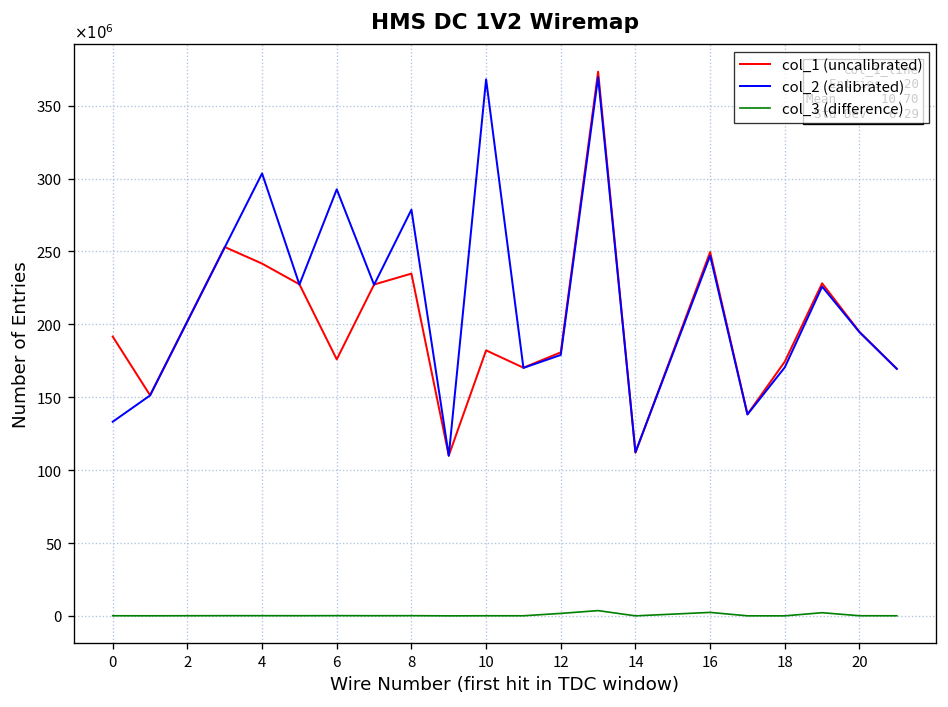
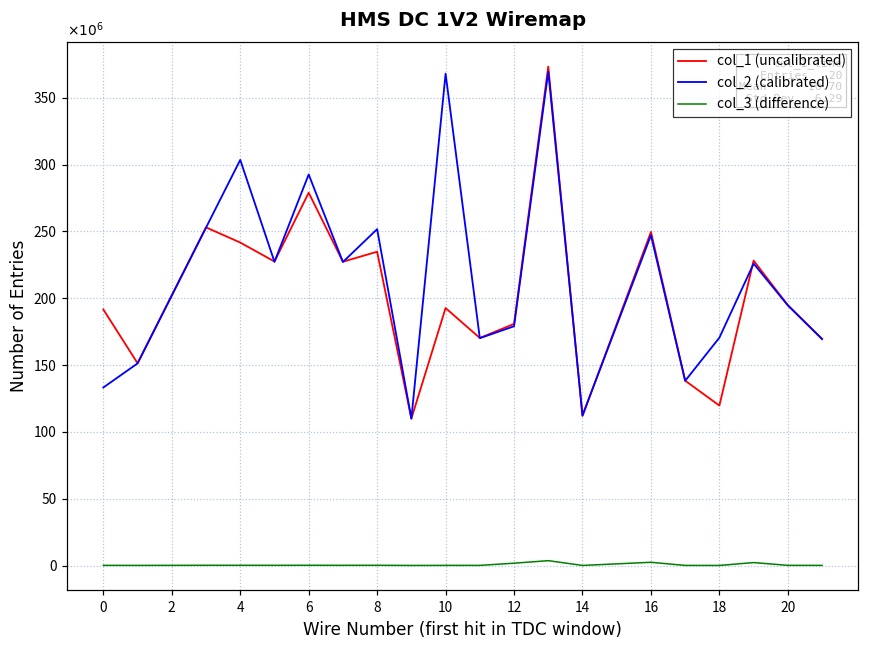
  {
    "col_1 (uncalibrated)": {
      "0": 192,
      "4": 242,
-     "6": 176,
+     "6": 279,
      "8": 235,
-     "10": 182,
+     "10": 193,
      "16": 250,
-     "18": 174
+     "18": 120
    },
    "col_2 (calibrated)": {
      "0": 133,
      "4": 304,
      "6": 293,
-     "8": 279,
+     "8": 252,
      "10": 368,
      "16": 247,
      "18": 171
    },
    "col_3 (difference)": {
      "0": 0,
      "4": 0,
      "6": 0,
      "8": 0,
      "10": 0,
      "12": 2,
      "14": 0,
      "16": 2,
      "18": 0,
      "20": 0
    }
  }
